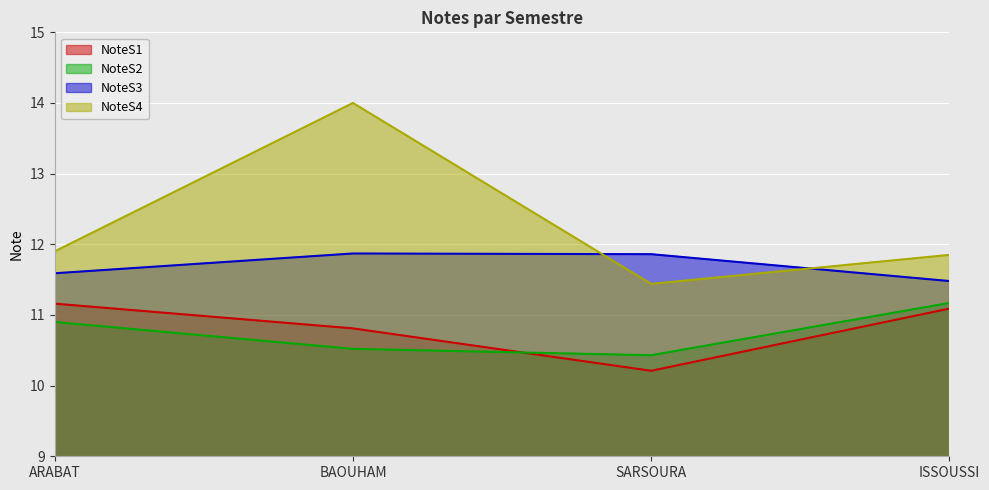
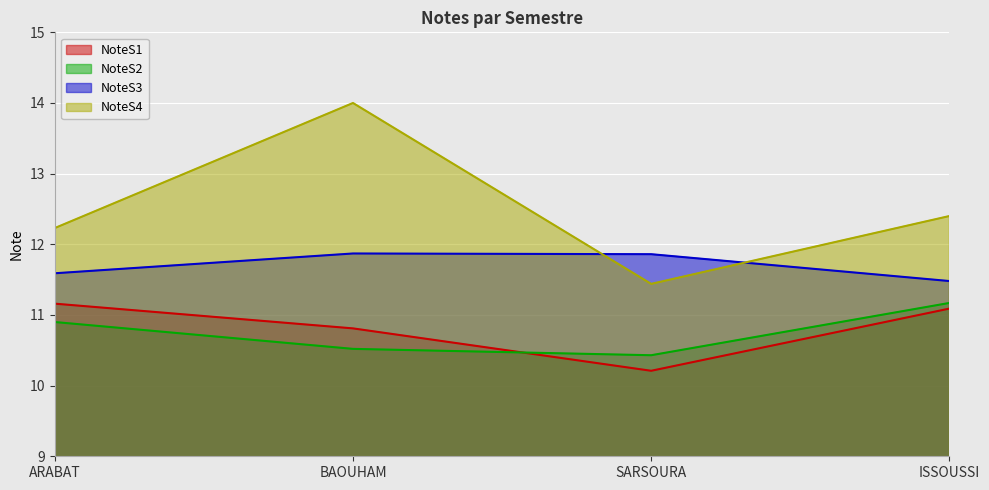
  {
    "NoteS1": {
      "ARABAT": 11.2,
      "BAOUHAM": 10.8,
      "SARSOURA": 10.2,
      "ISSOUSSI": 11.1
    },
    "NoteS2": {
      "ARABAT": 10.9,
      "BAOUHAM": 10.5,
      "SARSOURA": 10.4,
      "ISSOUSSI": 11.2
    },
    "NoteS3": {
      "ARABAT": 11.6,
      "BAOUHAM": 11.9,
      "SARSOURA": 11.9,
      "ISSOUSSI": 11.5
    },
    "NoteS4": {
-     "ARABAT": 11.9,
+     "ARABAT": 12.2,
      "BAOUHAM": 14.0,
      "SARSOURA": 11.4,
-     "ISSOUSSI": 11.9
+     "ISSOUSSI": 12.4
    }
  }
